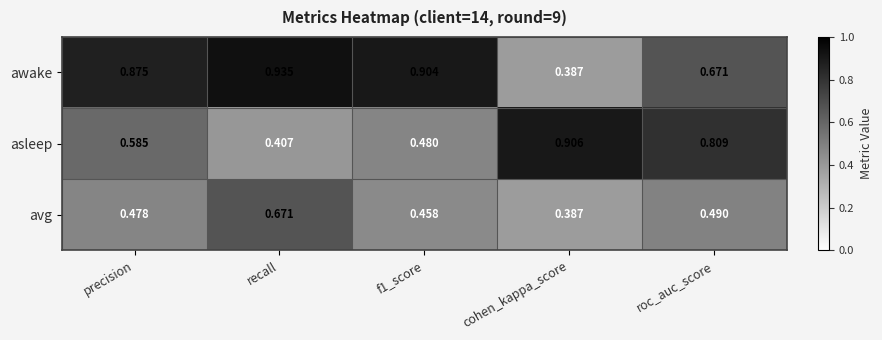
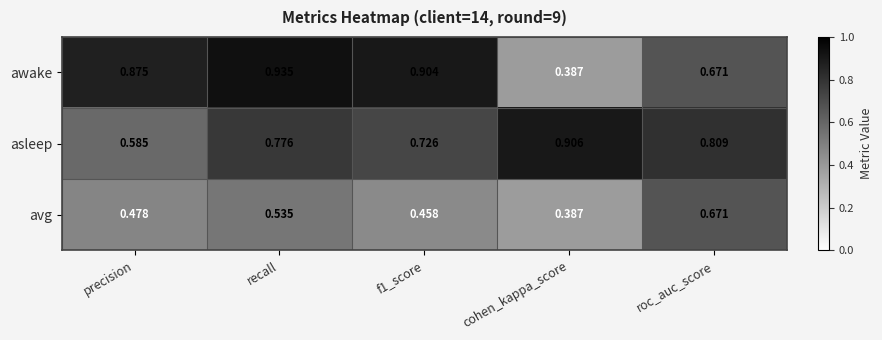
  {
    "awake": {
      "cohen_kappa_score": 0.387,
      "roc_auc_score": 0.671
    },
    "asleep": {
      "precision": 0.585,
-     "recall": 0.407,
-     "f1_score": 0.480,
+     "recall": 0.776,
+     "f1_score": 0.726,
      "roc_auc_score": 0.809
    },
    "avg": {
      "precision": 0.478,
-     "recall": 0.671,
+     "recall": 0.535,
      "f1_score": 0.458,
      "cohen_kappa_score": 0.387,
-     "roc_auc_score": 0.490
+     "roc_auc_score": 0.671
    }
  }
